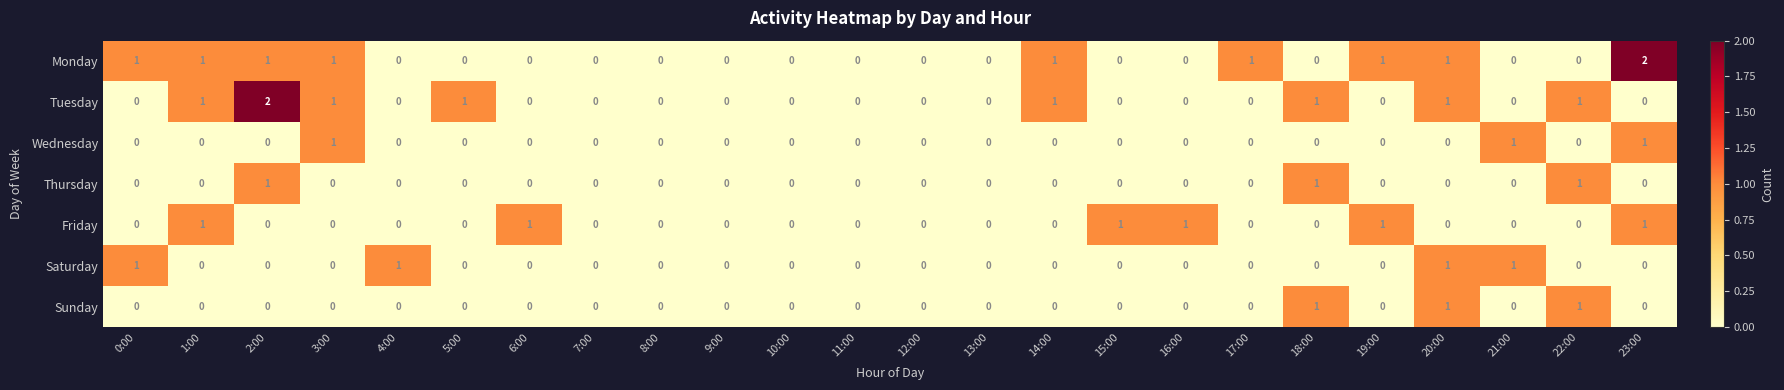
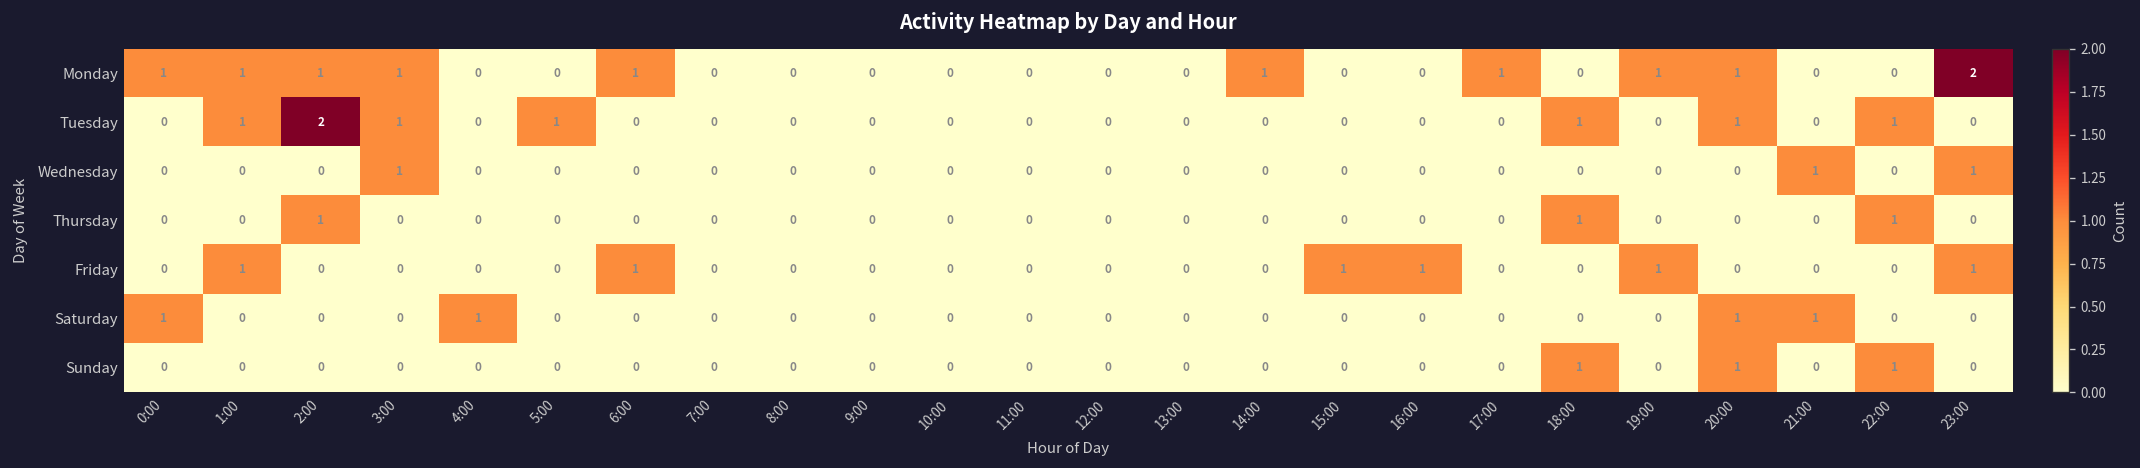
  {
    "Monday": {
      "0:00": 1,
      "1:00": 1,
      "2:00": 1,
      "3:00": 1,
      "4:00": 0,
      "5:00": 0,
-     "6:00": 0,
+     "6:00": 1,
      "7:00": 0,
      "8:00": 0,
      "9:00": 0,
      "10:00": 0,
      "11:00": 0,
      "12:00": 0,
      "13:00": 0,
      "14:00": 1,
      "15:00": 0,
      "16:00": 0,
      "17:00": 1,
      "18:00": 0,
      "19:00": 1,
      "20:00": 1,
      "21:00": 0,
      "22:00": 0,
      "23:00": 2
    },
    "Tuesday": {
      "0:00": 0,
      "1:00": 1,
      "2:00": 2,
      "3:00": 1,
      "4:00": 0,
      "5:00": 1,
      "6:00": 0,
      "7:00": 0,
      "8:00": 0,
      "9:00": 0,
      "10:00": 0,
      "11:00": 0,
      "12:00": 0,
      "13:00": 0,
-     "14:00": 1,
+     "14:00": 0,
      "15:00": 0,
      "16:00": 0,
      "17:00": 0,
      "18:00": 1,
      "19:00": 0,
      "20:00": 1,
      "21:00": 0,
      "22:00": 1,
      "23:00": 0
    },
    "Wednesday": {
      "0:00": 0,
      "1:00": 0,
      "2:00": 0,
      "3:00": 1,
      "4:00": 0,
      "5:00": 0,
      "6:00": 0,
      "7:00": 0,
      "8:00": 0,
      "9:00": 0,
      "10:00": 0,
      "11:00": 0,
      "12:00": 0,
      "13:00": 0,
      "14:00": 0,
      "15:00": 0,
      "16:00": 0,
      "17:00": 0,
      "18:00": 0,
      "19:00": 0,
      "20:00": 0,
      "21:00": 1,
      "22:00": 0,
      "23:00": 1
    },
    "Thursday": {
      "0:00": 0,
      "1:00": 0,
      "2:00": 1,
      "3:00": 0,
      "4:00": 0,
      "5:00": 0,
      "6:00": 0,
      "7:00": 0,
      "8:00": 0,
      "9:00": 0,
      "10:00": 0,
      "11:00": 0,
      "12:00": 0,
      "13:00": 0,
      "14:00": 0,
      "15:00": 0,
      "16:00": 0,
      "17:00": 0,
      "18:00": 1,
      "19:00": 0,
      "20:00": 0,
      "21:00": 0,
      "22:00": 1,
      "23:00": 0
    },
    "Friday": {
      "0:00": 0,
      "1:00": 1,
      "2:00": 0,
      "3:00": 0,
      "4:00": 0,
      "5:00": 0,
      "6:00": 1,
      "7:00": 0,
      "8:00": 0,
      "9:00": 0,
      "10:00": 0,
      "11:00": 0,
      "12:00": 0,
      "13:00": 0,
      "14:00": 0,
      "15:00": 1,
      "16:00": 1,
      "17:00": 0,
      "18:00": 0,
      "19:00": 1,
      "20:00": 0,
      "21:00": 0,
      "22:00": 0,
      "23:00": 1
    },
    "Saturday": {
      "0:00": 1,
      "1:00": 0,
      "2:00": 0,
      "3:00": 0,
      "4:00": 1,
      "5:00": 0,
      "6:00": 0,
      "7:00": 0,
      "8:00": 0,
      "9:00": 0,
      "10:00": 0,
      "11:00": 0,
      "12:00": 0,
      "13:00": 0,
      "14:00": 0,
      "15:00": 0,
      "16:00": 0,
      "17:00": 0,
      "18:00": 0,
      "19:00": 0,
      "20:00": 1,
      "21:00": 1,
      "22:00": 0,
      "23:00": 0
    },
    "Sunday": {
      "0:00": 0,
      "1:00": 0,
      "2:00": 0,
      "3:00": 0,
      "4:00": 0,
      "5:00": 0,
      "6:00": 0,
      "7:00": 0,
      "8:00": 0,
      "9:00": 0,
      "10:00": 0,
      "11:00": 0,
      "12:00": 0,
      "13:00": 0,
      "14:00": 0,
      "15:00": 0,
      "16:00": 0,
      "17:00": 0,
      "18:00": 1,
      "19:00": 0,
      "20:00": 1,
      "21:00": 0,
      "22:00": 1,
      "23:00": 0
    }
  }
